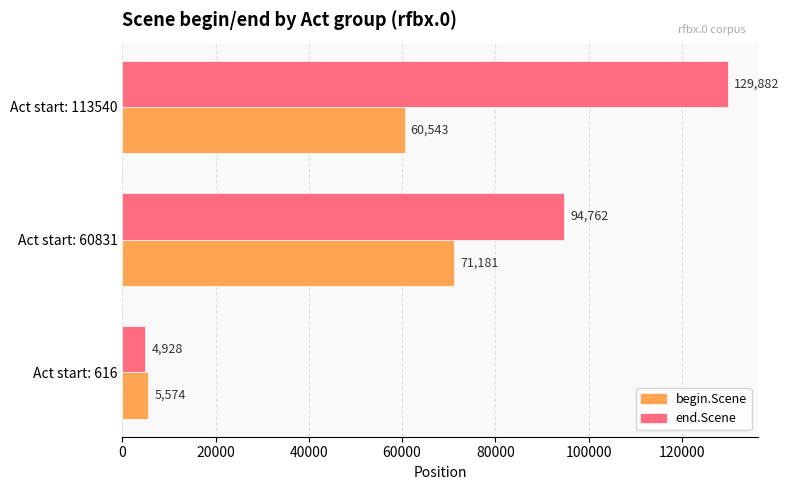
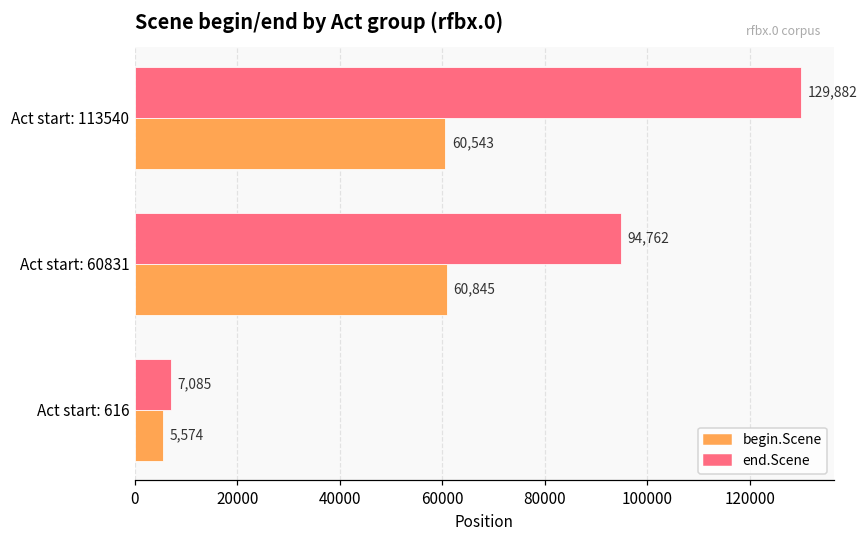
  {
    "begin.Scene": {
      "Act start: 113540": "60,543",
-     "Act start: 60831": "71,181",
+     "Act start: 60831": "60,845",
      "Act start: 616": "5,574"
    },
    "end.Scene": {
      "Act start: 113540": "129,882",
      "Act start: 60831": "94,762",
-     "Act start: 616": "4,928"
+     "Act start: 616": "7,085"
    }
  }
